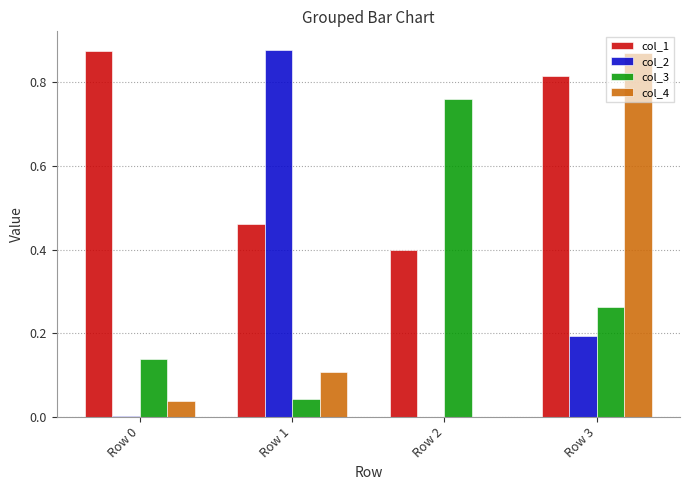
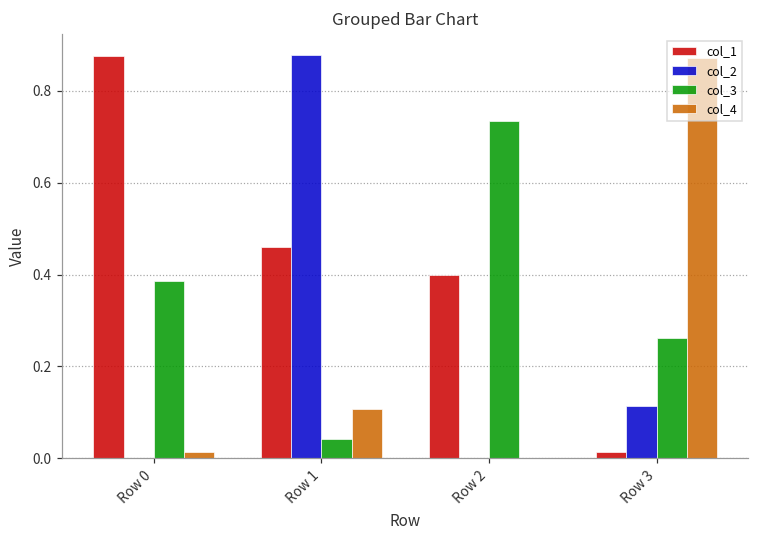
  {
    "col_1": {
      "Row 0": 0.88,
      "Row 1": 0.46,
      "Row 2": 0.40,
-     "Row 3": 0.82
+     "Row 3": 0.01
    },
    "col_2": {
      "Row 1": 0.88,
-     "Row 3": 0.19
+     "Row 3": 0.11
    },
    "col_3": {
-     "Row 0": 0.14,
+     "Row 0": 0.39,
      "Row 1": 0.04,
-     "Row 2": 0.76,
+     "Row 2": 0.73,
      "Row 3": 0.26
    },
    "col_4": {
-     "Row 0": 0.04,
+     "Row 0": 0.01,
      "Row 1": 0.11
    }
  }
